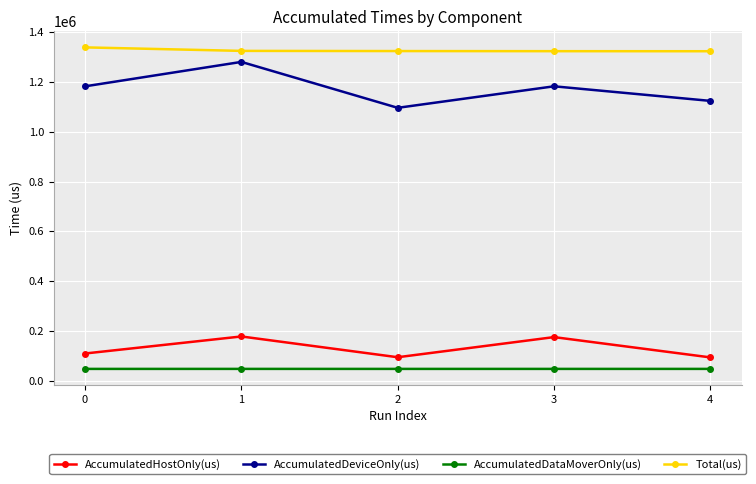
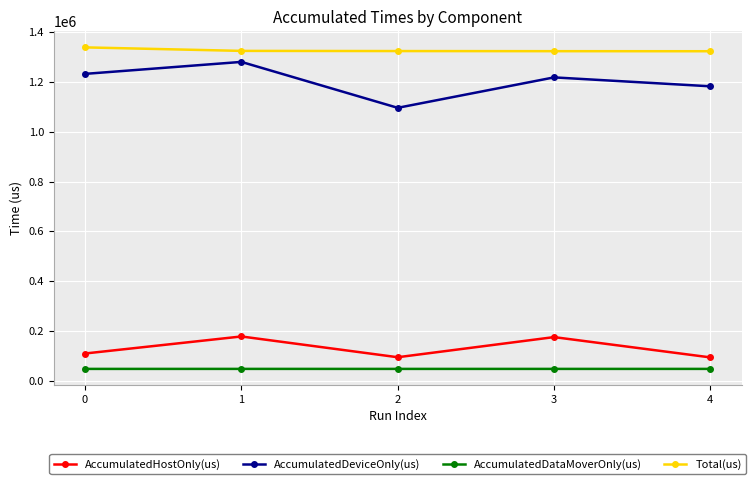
  {
    "AccumulatedHostOnly(us)": {
      "0": 110000,
      "1": 180000,
      "2": 90000,
      "3": 180000,
      "4": 90000
    },
    "AccumulatedDeviceOnly(us)": {
-     "0": 1180000,
+     "0": 1230000,
      "1": 1280000,
      "2": 1100000,
-     "3": 1180000,
-     "4": 1120000
+     "3": 1220000,
+     "4": 1180000
    },
    "AccumulatedDataMoverOnly(us)": {
      "0": 50000,
      "1": 50000,
      "2": 50000,
      "3": 50000,
      "4": 50000
    },
    "Total(us)": {
      "0": 1340000,
      "1": 1320000,
      "2": 1320000,
      "3": 1320000,
      "4": 1320000
    }
  }
